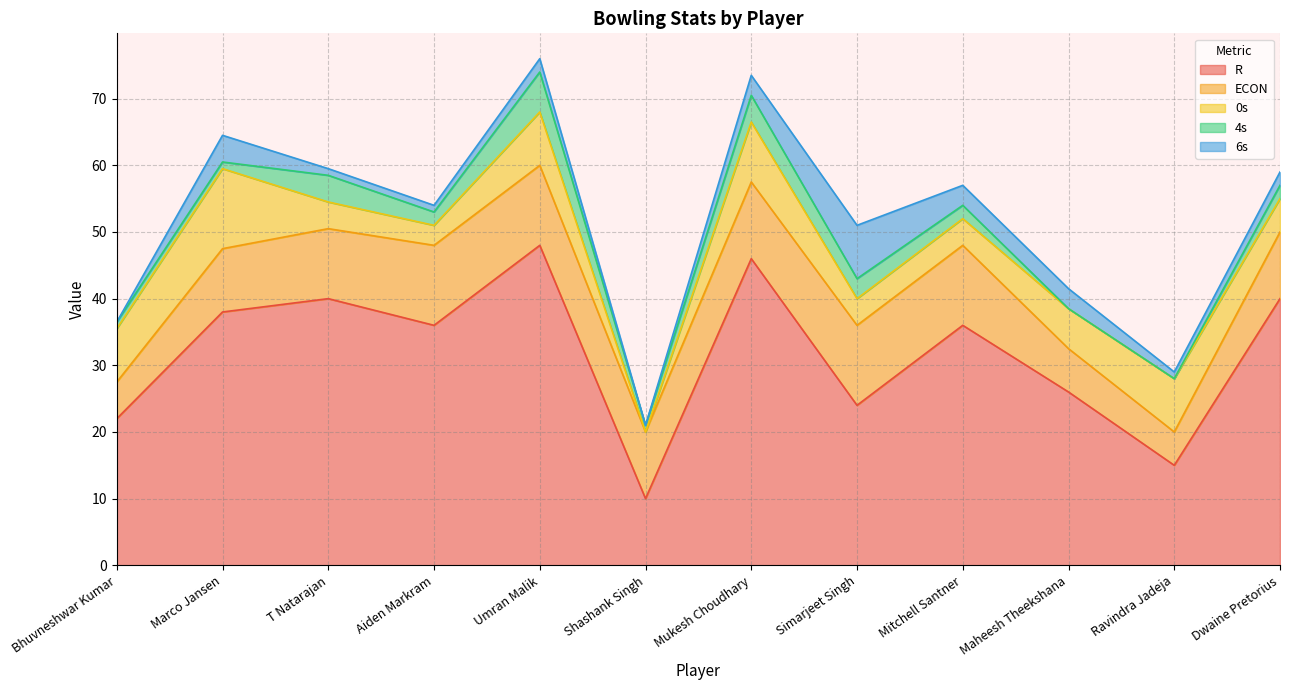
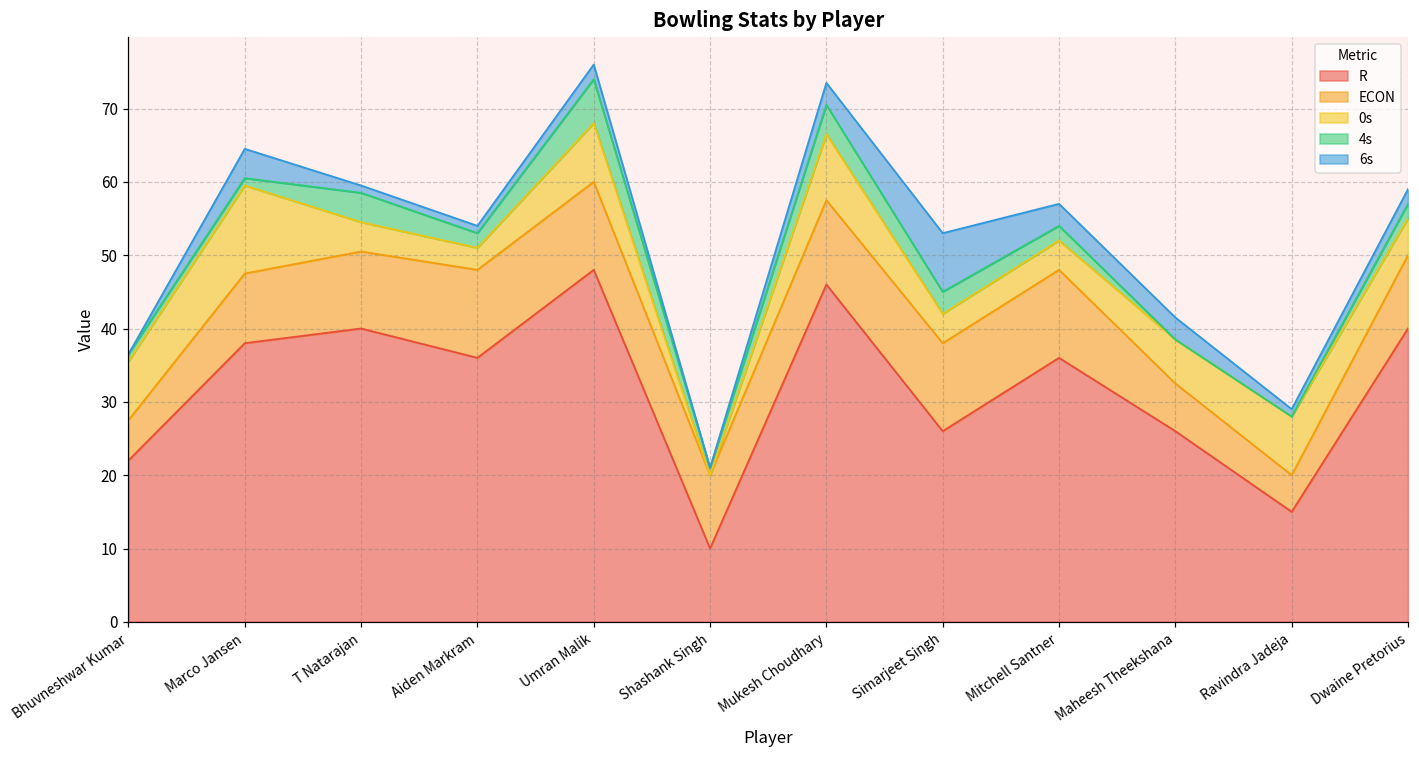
  {
    "R": {
      "Bhuvneshwar Kumar": 22,
      "Marco Jansen": 38,
      "T Natarajan": 40,
      "Aiden Markram": 36,
      "Umran Malik": 48,
      "Shashank Singh": 10,
      "Mukesh Choudhary": 46,
-     "Simarjeet Singh": 24,
+     "Simarjeet Singh": 26,
      "Mitchell Santner": 36,
      "Maheesh Theekshana": 26,
      "Ravindra Jadeja": 15,
      "Dwaine Pretorius": 40
    },
    "4s": {
      "Marco Jansen": 1,
      "T Natarajan": 4,
      "Aiden Markram": 2,
      "Umran Malik": 6,
      "Mukesh Choudhary": 4,
      "Simarjeet Singh": 3,
      "Mitchell Santner": 2,
      "Dwaine Pretorius": 2
    },
    "6s": {
      "Marco Jansen": 4,
      "T Natarajan": 1,
      "Aiden Markram": 1,
      "Umran Malik": 2,
      "Mukesh Choudhary": 3,
      "Simarjeet Singh": 8,
      "Mitchell Santner": 3,
      "Maheesh Theekshana": 3,
      "Ravindra Jadeja": 1,
      "Dwaine Pretorius": 2
    }
  }
